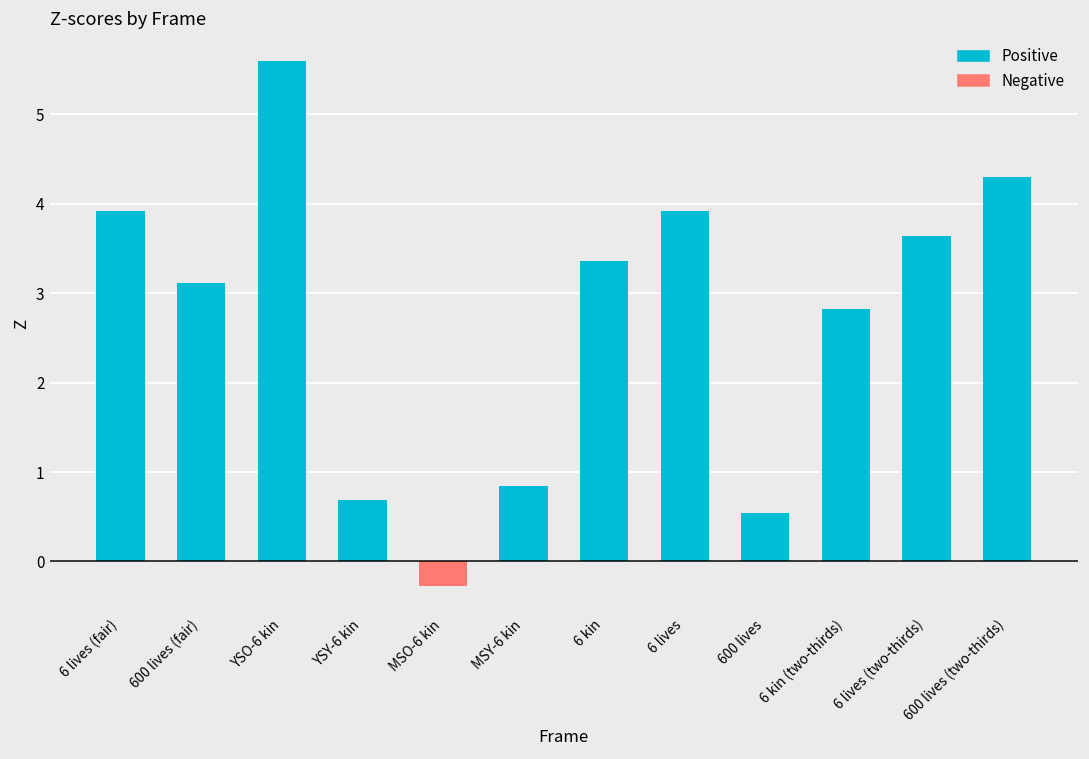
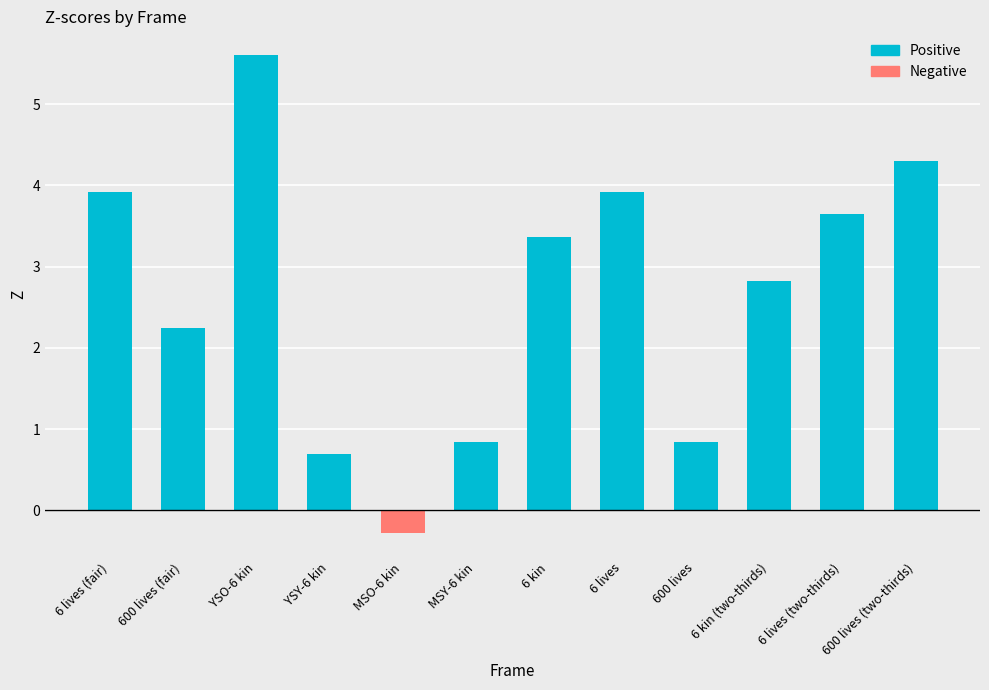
  {
    "Positive": {
      "6 lives (fair)": 3.9,
-     "600 lives (fair)": 3.1,
+     "600 lives (fair)": 2.2,
      "YSO-6 kin": 5.6,
      "YSY-6 kin": 0.7,
      "MSO-6 kin": 0.0,
      "MSY-6 kin": 0.8,
      "6 kin": 3.4,
      "6 lives": 3.9,
-     "600 lives": 0.5,
+     "600 lives": 0.8,
      "6 kin (two-thirds)": 2.8,
      "6 lives (two-thirds)": 3.6,
      "600 lives (two-thirds)": 4.3
    },
    "Negative": {
      "6 lives (fair)": 0.0,
      "600 lives (fair)": 0.0,
      "YSO-6 kin": 0.0,
      "YSY-6 kin": 0.0,
      "MSO-6 kin": -0.3,
      "MSY-6 kin": 0.0,
      "6 kin": 0.0,
      "6 lives": 0.0,
      "600 lives": 0.0,
      "6 kin (two-thirds)": 0.0,
      "6 lives (two-thirds)": 0.0,
      "600 lives (two-thirds)": 0.0
    }
  }
